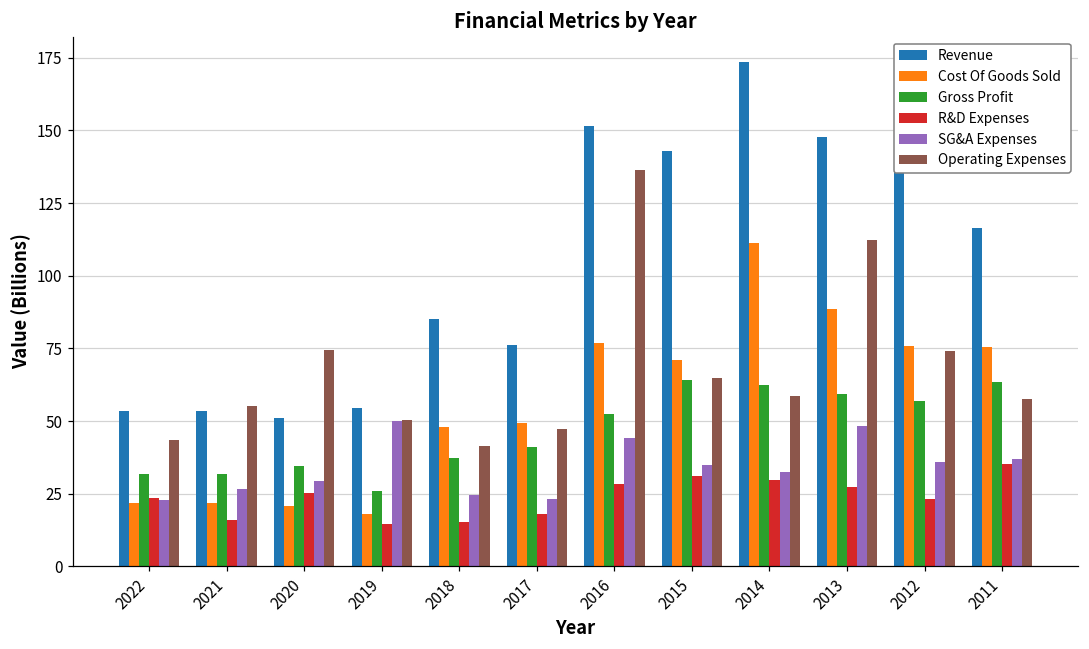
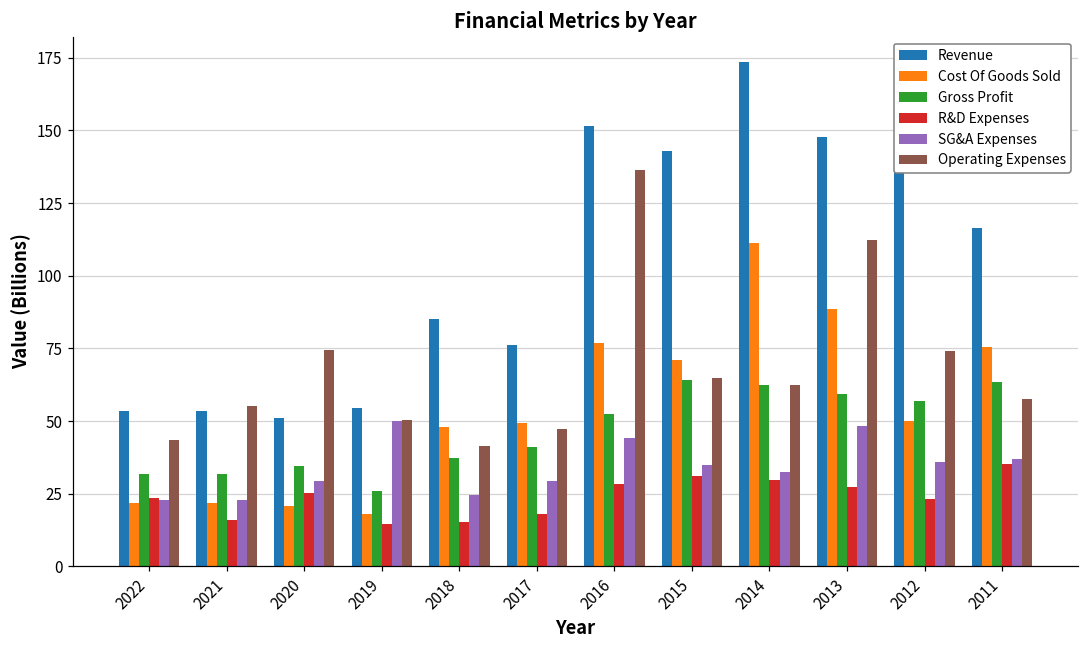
  {
    "Revenue": {
      "2022": 53,
      "2021": 53,
      "2020": 51,
      "2019": 54,
      "2018": 85,
      "2017": 76,
      "2016": 152,
      "2015": 143,
      "2014": 174,
      "2013": 148,
      "2011": 117
    },
    "Cost Of Goods Sold": {
      "2022": 22,
      "2021": 22,
      "2020": 21,
      "2019": 18,
      "2018": 48,
      "2017": 49,
      "2016": 77,
      "2015": 71,
      "2014": 111,
      "2013": 89,
-     "2012": 76,
+     "2012": 50,
      "2011": 75
    },
    "Gross Profit": {
      "2022": 32,
      "2021": 32,
      "2020": 34,
      "2019": 26,
      "2018": 37,
      "2017": 41,
      "2016": 53,
      "2015": 64,
      "2014": 62,
      "2013": 59,
      "2012": 57,
      "2011": 63
    },
    "R&D Expenses": {
      "2022": 23,
      "2021": 16,
      "2020": 25,
      "2019": 15,
      "2018": 15,
      "2017": 18,
      "2016": 28,
      "2015": 31,
      "2014": 30,
      "2013": 27,
      "2012": 23,
      "2011": 35
    },
    "SG&A Expenses": {
      "2022": 23,
-     "2021": 27,
+     "2021": 23,
      "2020": 29,
      "2019": 50,
      "2018": 25,
-     "2017": 23,
+     "2017": 29,
      "2016": 44,
      "2015": 35,
      "2014": 33,
      "2013": 48,
      "2012": 36,
      "2011": 37
    },
    "Operating Expenses": {
      "2022": 44,
      "2021": 55,
      "2020": 74,
      "2019": 50,
      "2018": 41,
      "2017": 47,
      "2016": 136,
      "2015": 65,
-     "2014": 59,
+     "2014": 63,
      "2013": 112,
      "2012": 74,
      "2011": 58
    }
  }
